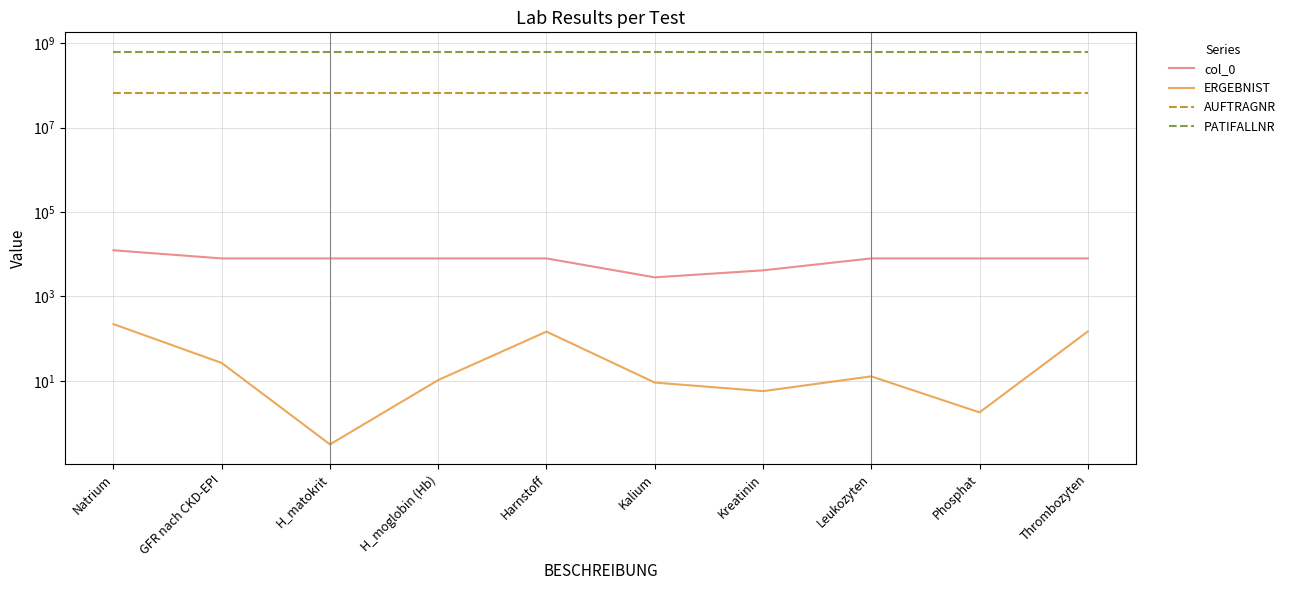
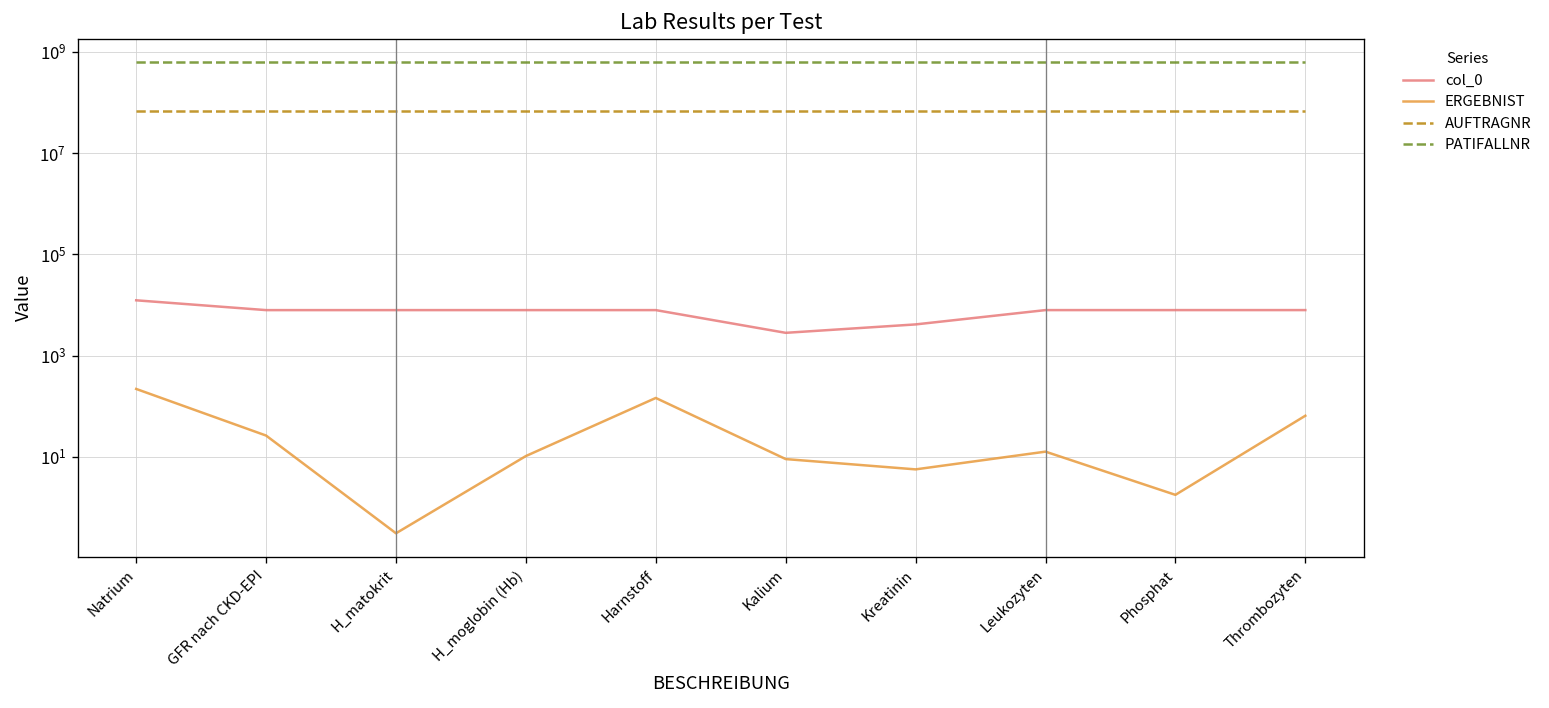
  {
    "col_0": {
      "Natrium": 12000,
      "GFR nach CKD-EPI": 8000,
      "H_matokrit": 8000,
      "H_moglobin (Hb)": 8000,
      "Harnstoff": 8000,
      "Kalium": 3000,
      "Kreatinin": 4000,
      "Leukozyten": 8000,
      "Phosphat": 8000,
      "Thrombozyten": 8000
    },
    "ERGEBNIST": {
      "Natrium": 200,
      "GFR nach CKD-EPI": 30,
      "H_matokrit": 0.3,
      "H_moglobin (Hb)": 10,
      "Harnstoff": 150,
      "Kalium": 9,
      "Kreatinin": 6,
      "Leukozyten": 13,
      "Phosphat": 2,
-     "Thrombozyten": 150
+     "Thrombozyten": 70
    },
    "AUFTRAGNR": {
      "Natrium": 70000000,
      "GFR nach CKD-EPI": 70000000,
      "H_matokrit": 70000000,
      "H_moglobin (Hb)": 70000000,
      "Harnstoff": 70000000,
      "Kalium": 70000000,
      "Kreatinin": 70000000,
      "Leukozyten": 70000000,
      "Phosphat": 70000000,
      "Thrombozyten": 70000000
    },
    "PATIFALLNR": {
      "Natrium": 600000000,
      "GFR nach CKD-EPI": 600000000,
      "H_matokrit": 600000000,
      "H_moglobin (Hb)": 600000000,
      "Harnstoff": 600000000,
      "Kalium": 600000000,
      "Kreatinin": 600000000,
      "Leukozyten": 600000000,
      "Phosphat": 600000000,
      "Thrombozyten": 600000000
    }
  }
